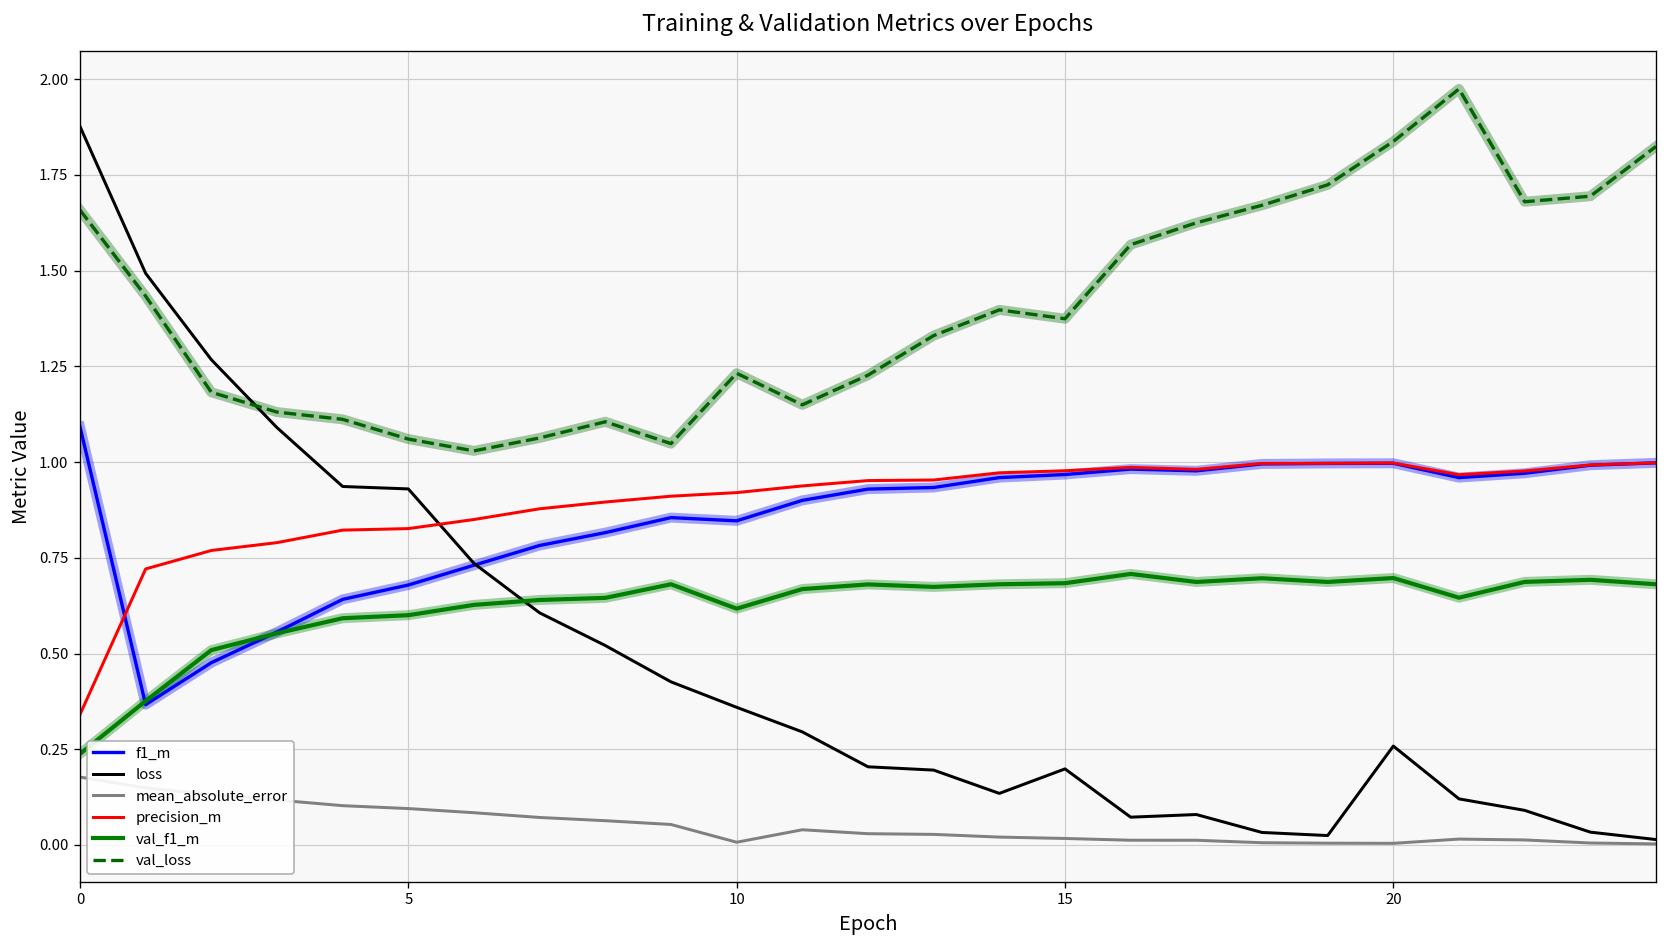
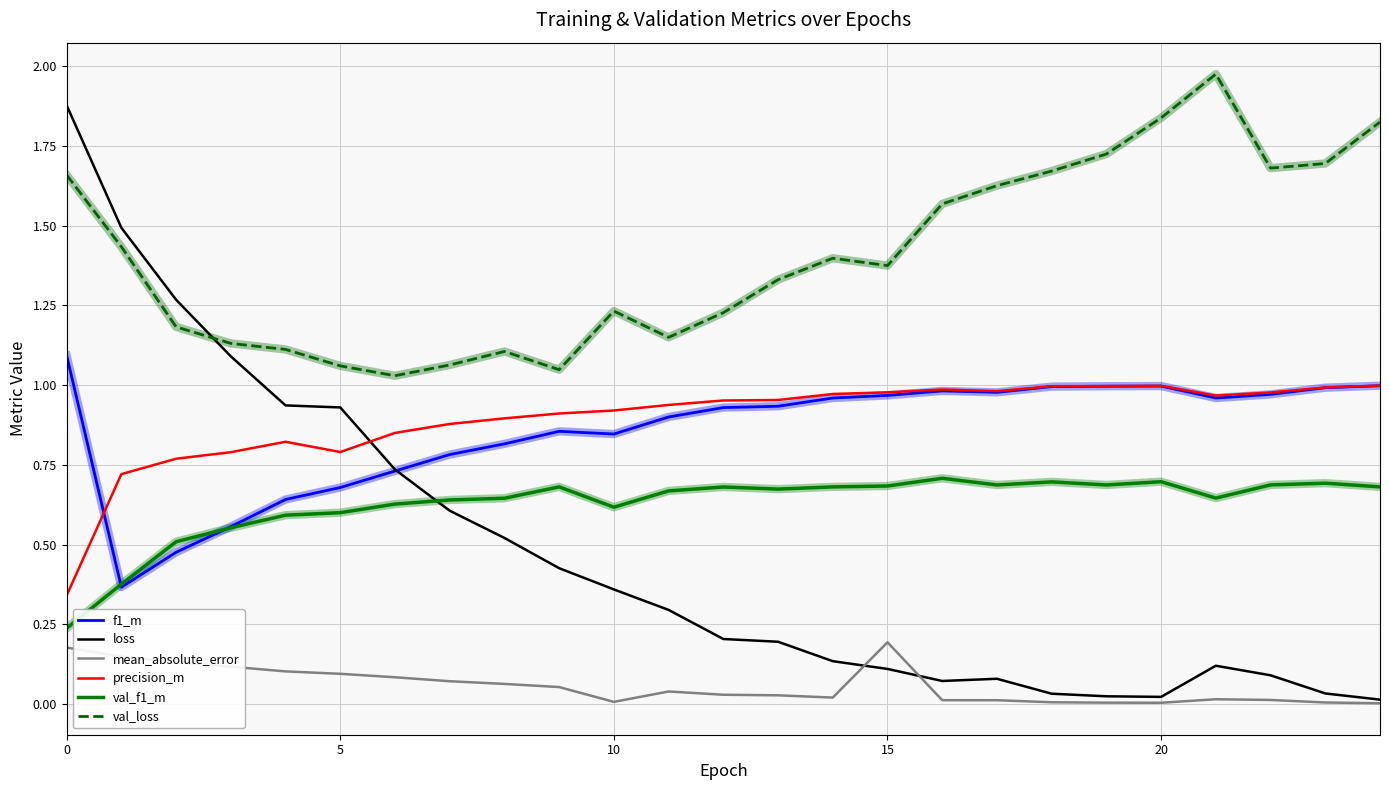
  {
    "f1_m": {
      "0": 1.09,
      "5": 0.68,
      "10": 0.85,
      "15": 0.97
    },
    "loss": {
      "0": 1.88,
      "5": 0.93,
      "10": 0.36,
-     "15": 0.20,
-     "20": 0.26
+     "15": 0.11,
+     "20": 0.02
    },
    "mean_absolute_error": {
      "0": 0.18,
      "5": 0.10,
      "10": 0.01,
-     "15": 0.02,
+     "15": 0.19,
      "20": 0.00
    },
    "precision_m": {
      "0": 0.34,
-     "5": 0.83,
+     "5": 0.79,
      "10": 0.92,
      "15": 0.98
    }
  }
